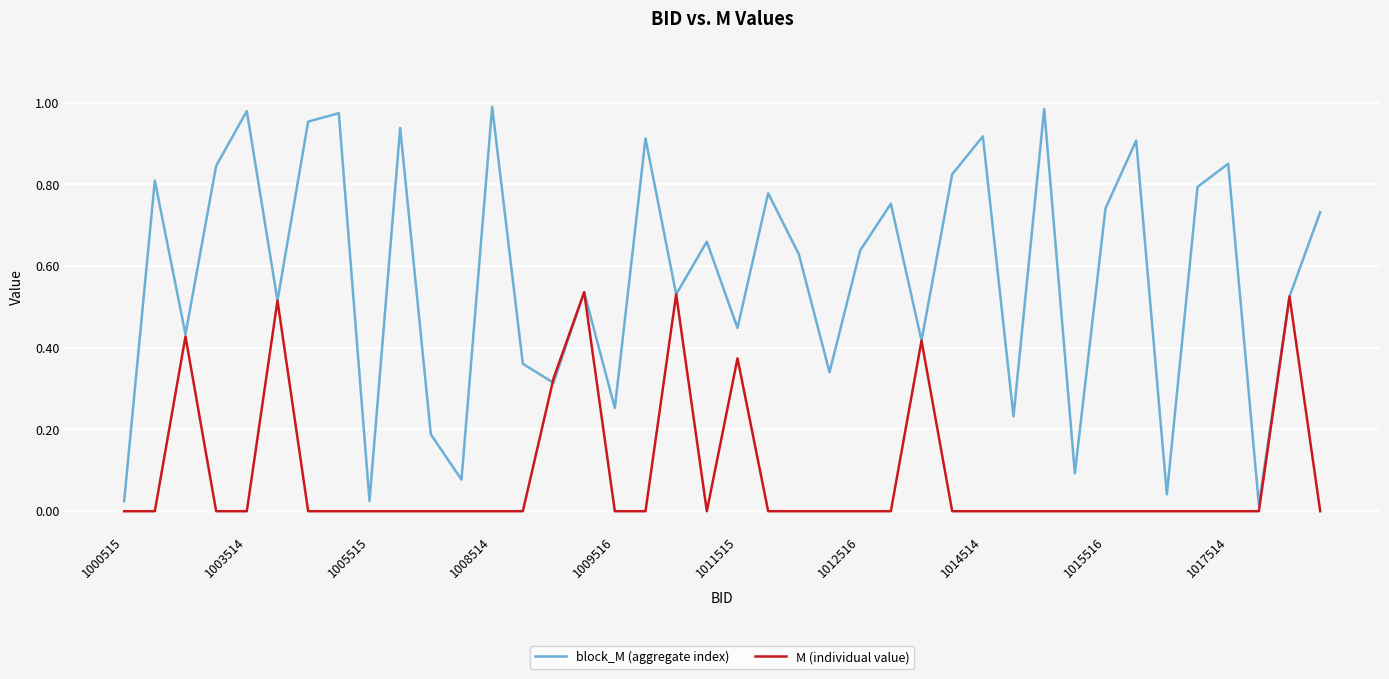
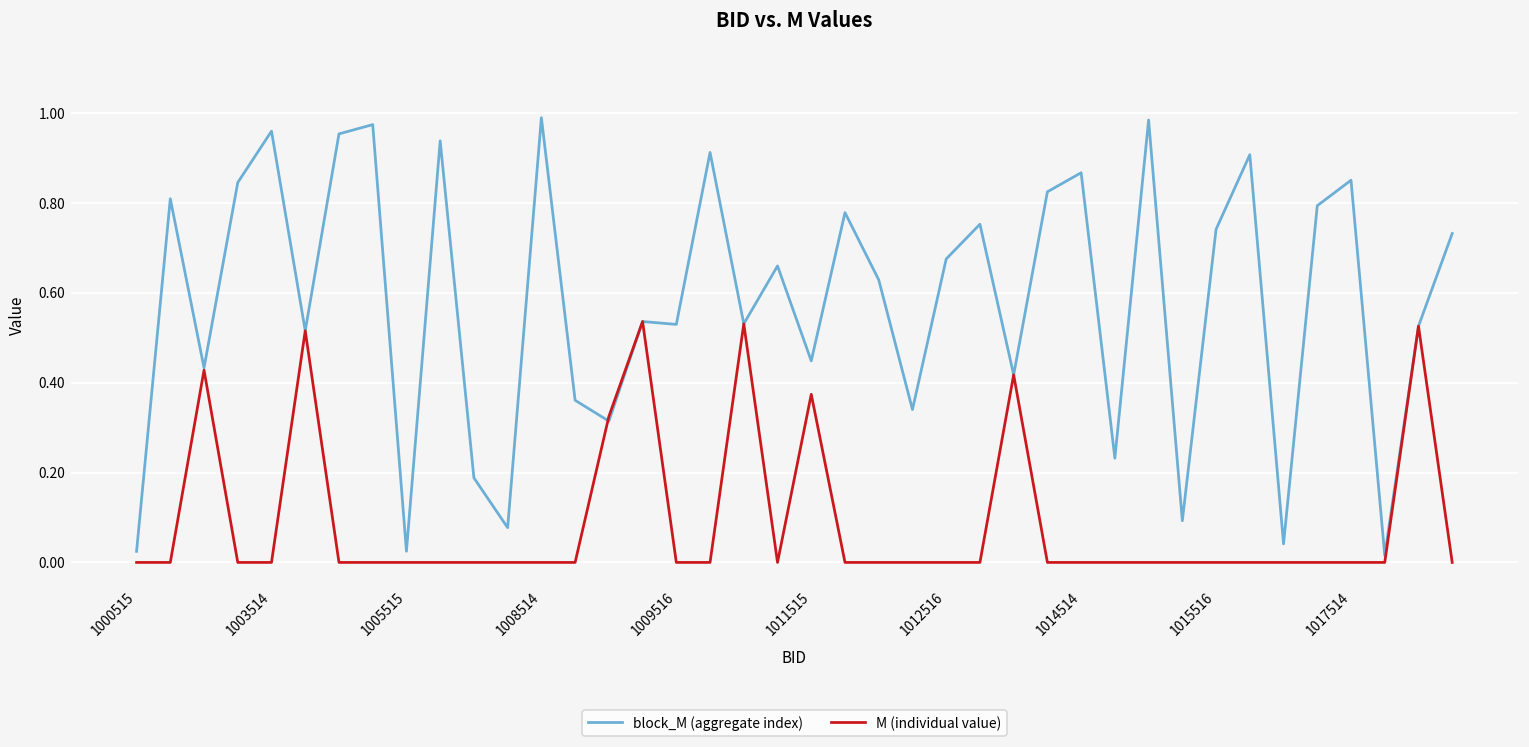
  {
    "block_M (aggregate index)": {
      "1000515": 0.02,
-     "1003514": 0.98,
+     "1003514": 0.96,
      "1005515": 0.02,
      "1008514": 0.99,
-     "1009516": 0.25,
+     "1009516": 0.53,
      "1011515": 0.45,
-     "1012516": 0.64,
-     "1014514": 0.92,
+     "1012516": 0.68,
+     "1014514": 0.87,
      "1015516": 0.74,
      "1017514": 0.85
    },
    "M (individual value)": {
      "1000515": 0.00,
      "1003514": 0.00,
      "1005515": 0.00,
      "1008514": 0.00,
      "1009516": 0.00,
      "1011515": 0.37,
      "1012516": 0.00,
      "1014514": 0.00,
      "1015516": 0.00,
      "1017514": 0.00
    }
  }
